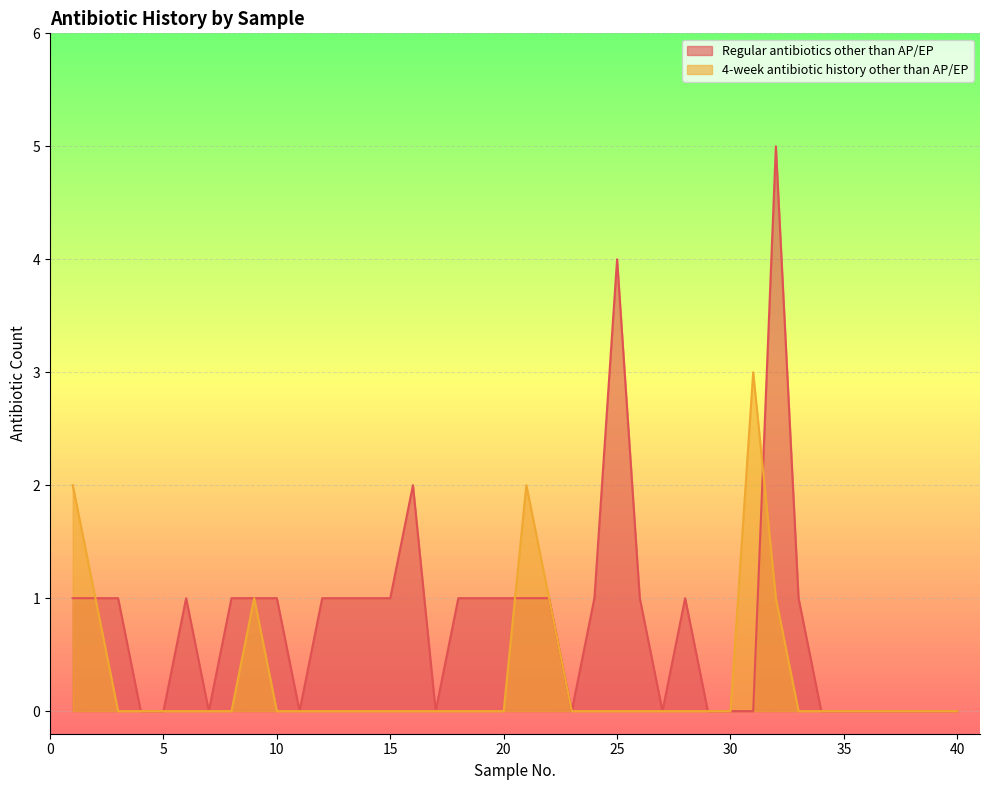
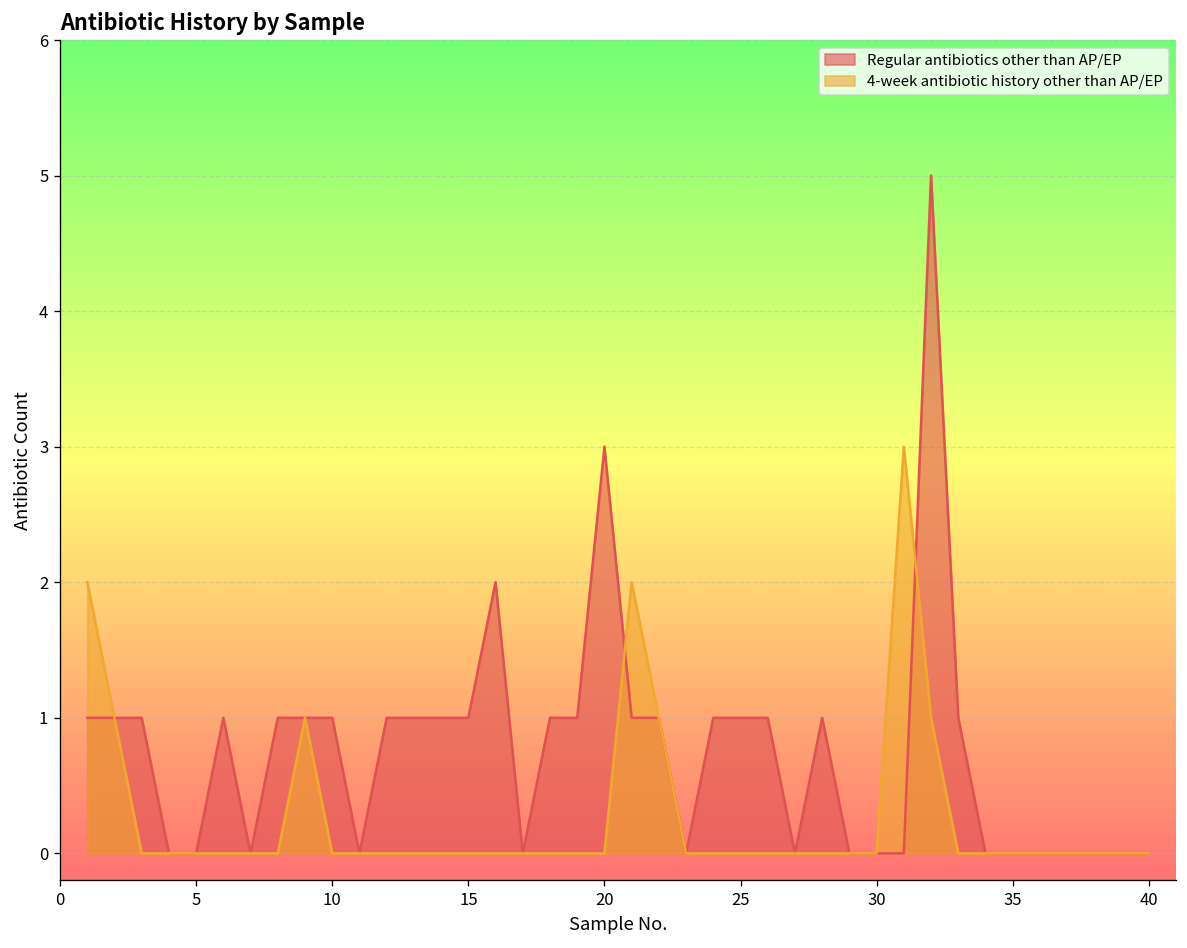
  {
    "Regular antibiotics other than AP/EP": {
      "10": 1,
      "15": 1,
-     "20": 1,
-     "25": 4
+     "20": 3,
+     "25": 1
    },
    "4-week antibiotic history other than AP/EP": {
      "10": 0,
      "15": 0,
      "20": 0,
      "25": 0
    }
  }
